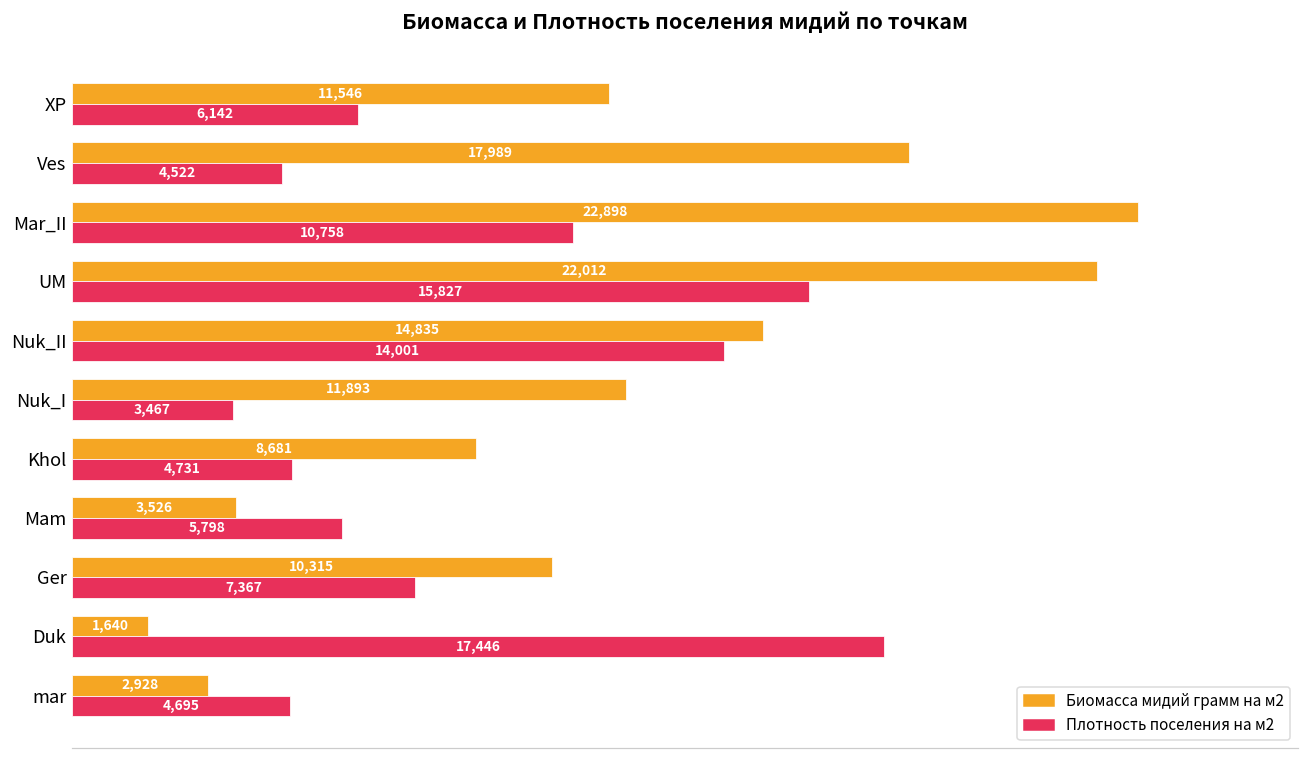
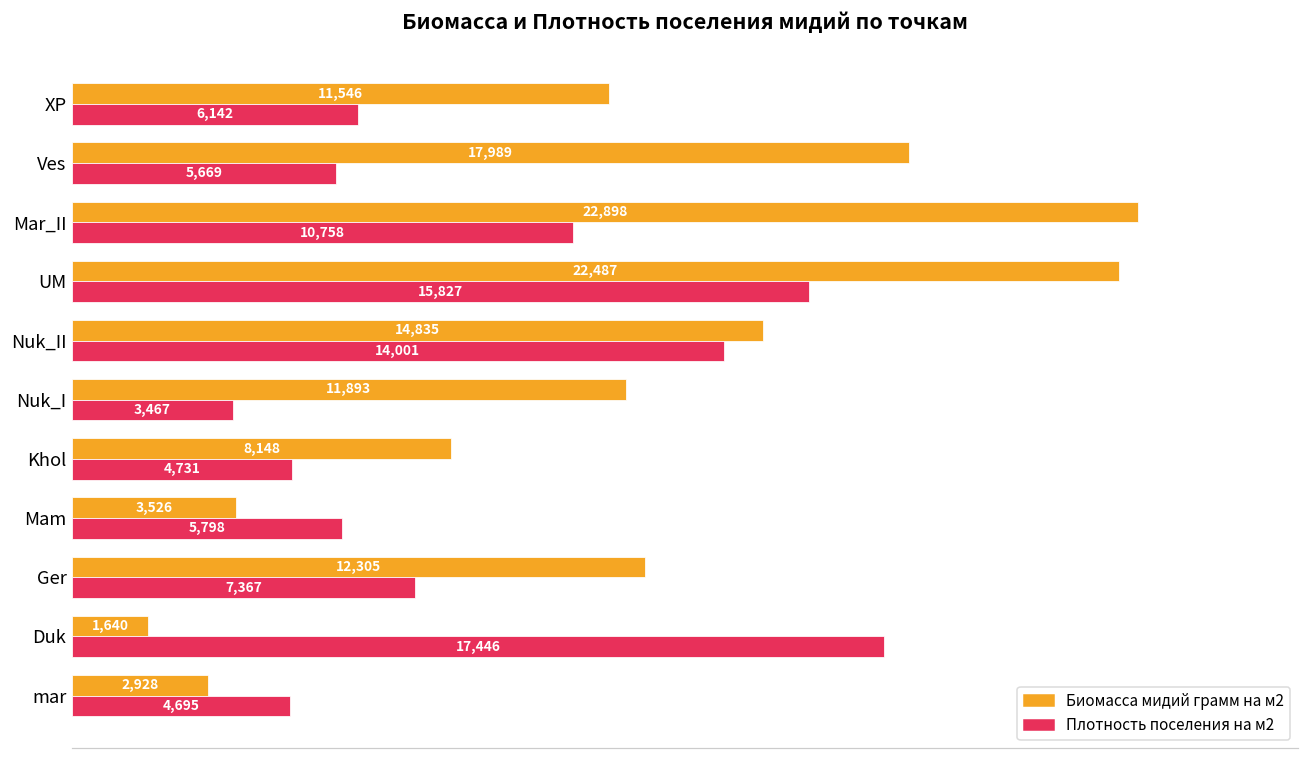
  {
    "Биомасса мидий грамм на м2": {
      "XP": "11,546",
      "Ves": "17,989",
      "Mar_II": "22,898",
-     "UM": "22,012",
+     "UM": "22,487",
      "Nuk_II": "14,835",
      "Nuk_I": "11,893",
-     "Khol": "8,681",
+     "Khol": "8,148",
      "Mam": "3,526",
-     "Ger": "10,315",
+     "Ger": "12,305",
      "Duk": "1,640",
      "mar": "2,928"
    },
    "Плотность поселения на м2": {
      "XP": "6,142",
-     "Ves": "4,522",
+     "Ves": "5,669",
      "Mar_II": "10,758",
      "UM": "15,827",
      "Nuk_II": "14,001",
      "Nuk_I": "3,467",
      "Khol": "4,731",
      "Mam": "5,798",
      "Ger": "7,367",
      "Duk": "17,446",
      "mar": "4,695"
    }
  }
